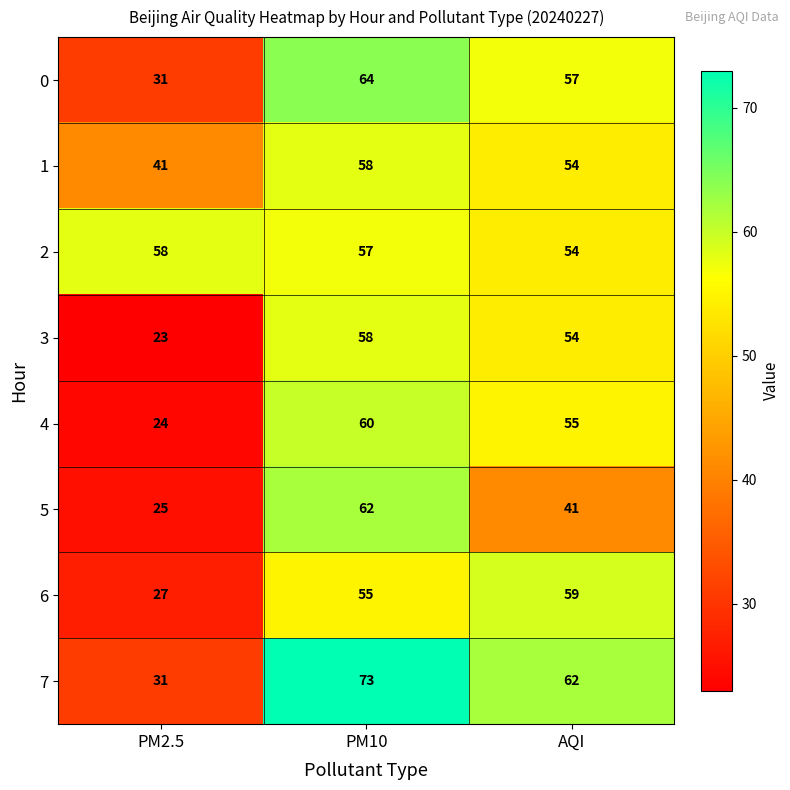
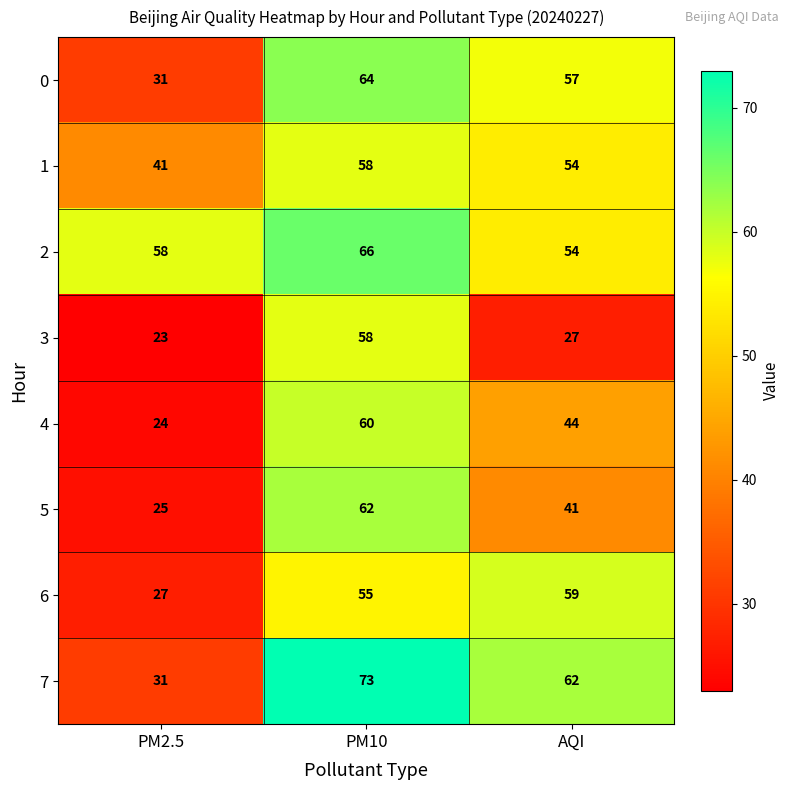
  {
    "0": {
      "PM2.5": 31,
      "PM10": 64,
      "AQI": 57
    },
    "1": {
      "PM2.5": 41,
      "PM10": 58,
      "AQI": 54
    },
    "2": {
      "PM2.5": 58,
-     "PM10": 57,
+     "PM10": 66,
      "AQI": 54
    },
    "3": {
      "PM2.5": 23,
      "PM10": 58,
-     "AQI": 54
+     "AQI": 27
    },
    "4": {
      "PM2.5": 24,
      "PM10": 60,
-     "AQI": 55
+     "AQI": 44
    },
    "5": {
      "PM2.5": 25,
      "PM10": 62,
      "AQI": 41
    },
    "6": {
      "PM2.5": 27,
      "PM10": 55,
      "AQI": 59
    },
    "7": {
      "PM2.5": 31,
      "PM10": 73,
      "AQI": 62
    }
  }
